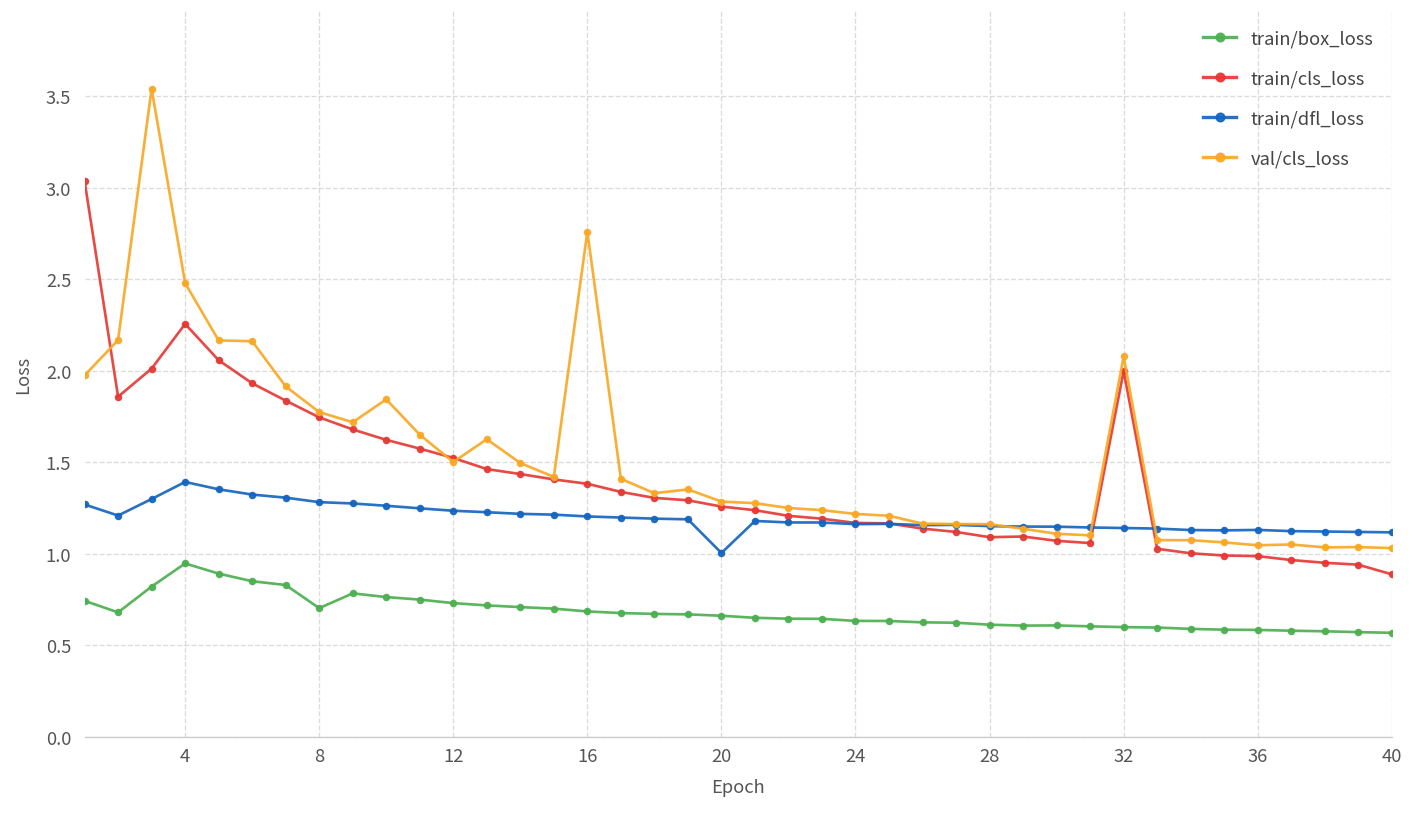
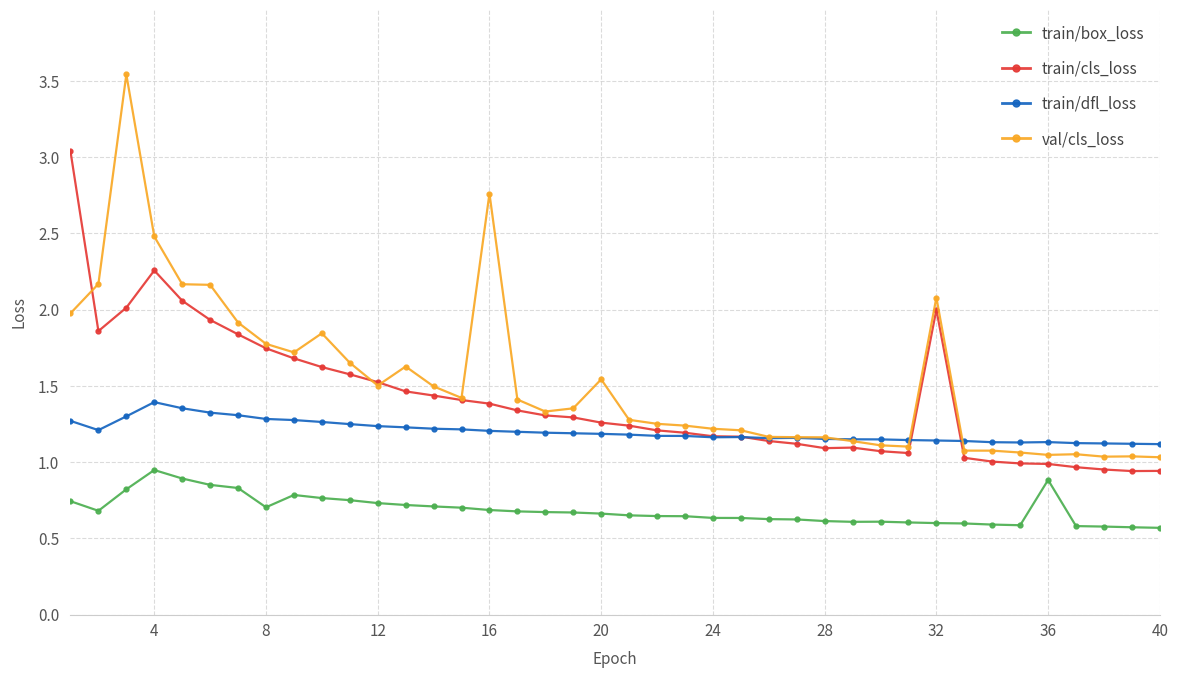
  {
    "train/box_loss": {
      "4": 0.95,
      "8": 0.70,
      "12": 0.73,
      "16": 0.69,
      "20": 0.66,
      "24": 0.63,
      "28": 0.61,
      "32": 0.60,
-     "36": 0.58,
+     "36": 0.88,
      "40": 0.57
    },
    "train/cls_loss": {
      "4": 2.26,
      "8": 1.75,
      "12": 1.52,
      "16": 1.38,
      "20": 1.26,
      "28": 1.09,
      "32": 2.00,
      "36": 0.99,
-     "40": 0.89
+     "40": 0.94
    },
    "train/dfl_loss": {
      "4": 1.39,
      "8": 1.28,
      "12": 1.24,
      "16": 1.20,
-     "20": 1.00,
+     "20": 1.18,
      "32": 1.14,
      "36": 1.13,
      "40": 1.12
    },
    "val/cls_loss": {
      "4": 2.48,
      "8": 1.77,
      "12": 1.50,
      "16": 2.76,
-     "20": 1.29,
+     "20": 1.54,
      "24": 1.22,
      "32": 2.08,
      "36": 1.05,
      "40": 1.03
    }
  }
